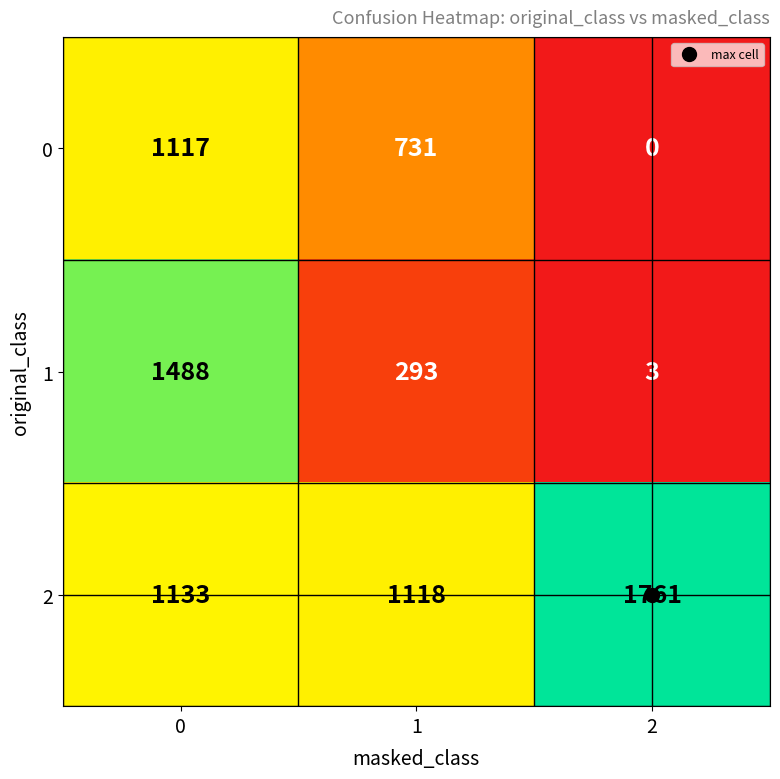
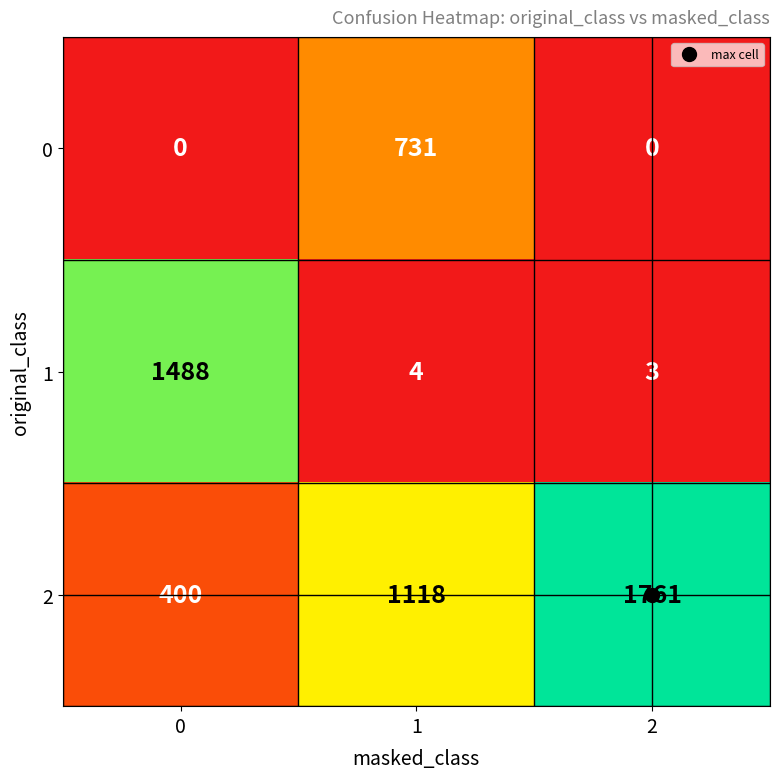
  {
    "0": {
-     "0": 1117,
+     "0": 0,
      "1": 731,
      "2": 0
    },
    "1": {
      "0": 1488,
-     "1": 293,
+     "1": 4,
      "2": 3
    },
    "2": {
-     "0": 1133,
+     "0": 400,
      "1": 1118
    }
  }
